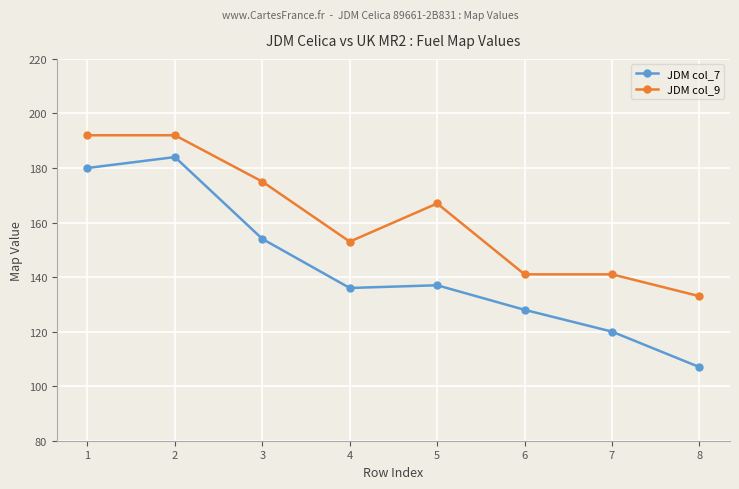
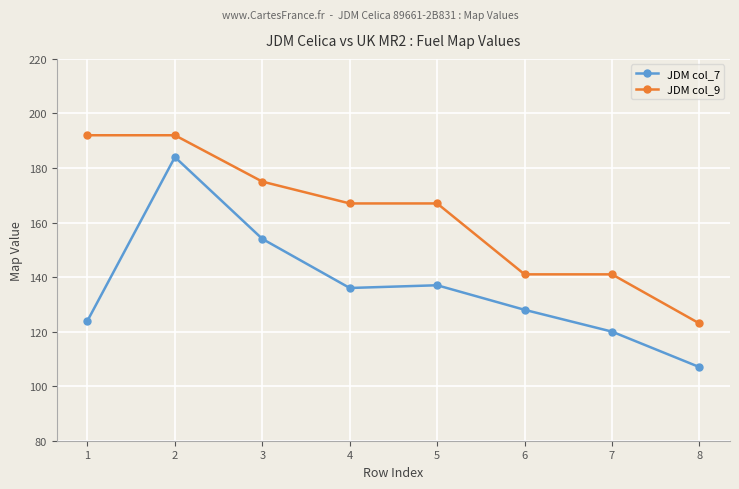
  {
    "JDM col_7": {
-     "1": 180,
+     "1": 124,
      "2": 184,
      "3": 154,
      "4": 136,
      "5": 137,
      "6": 128,
      "7": 120,
      "8": 107
    },
    "JDM col_9": {
      "1": 192,
      "2": 192,
      "3": 175,
-     "4": 153,
+     "4": 167,
      "5": 167,
      "6": 141,
      "7": 141,
-     "8": 133
+     "8": 123
    }
  }
